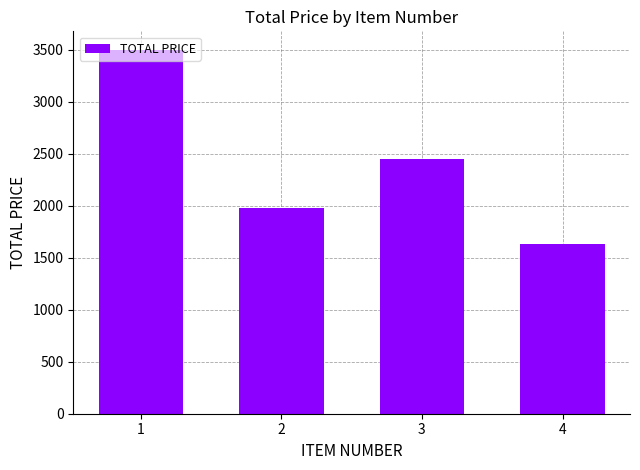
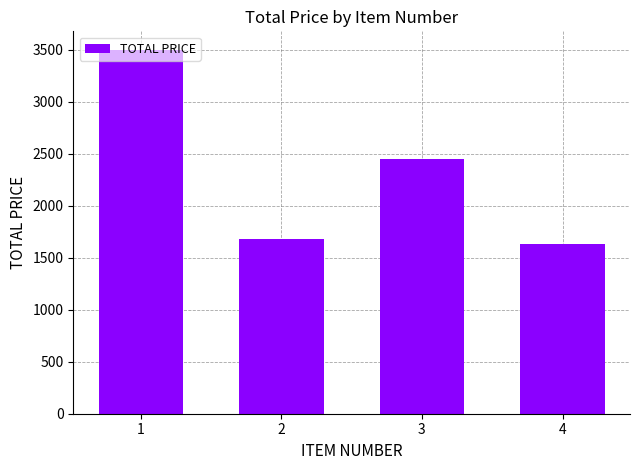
  {
-   "2": 1980,
+   "2": 1680,
    "3": 2450,
    "4": 1630
  }
